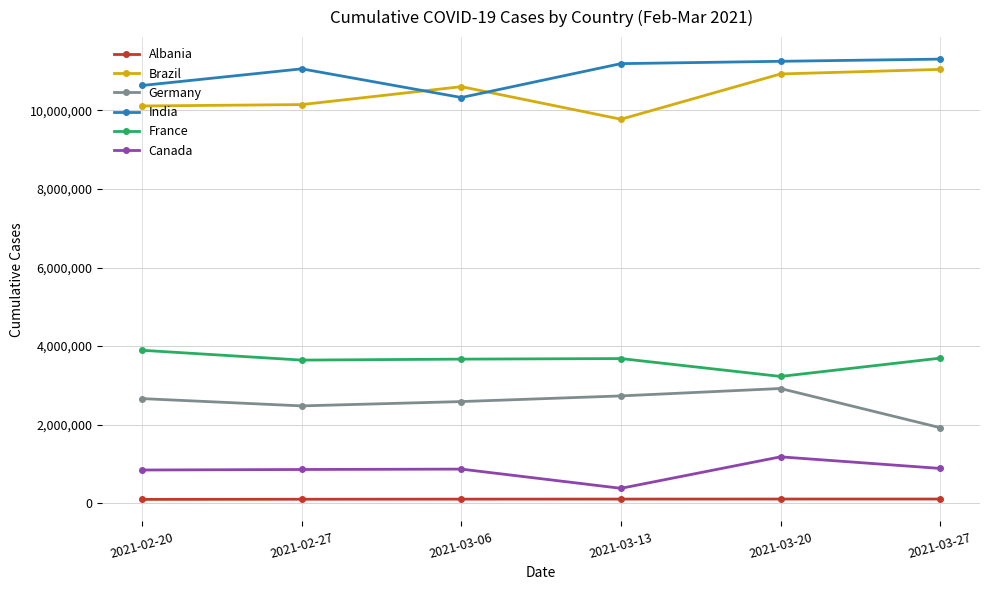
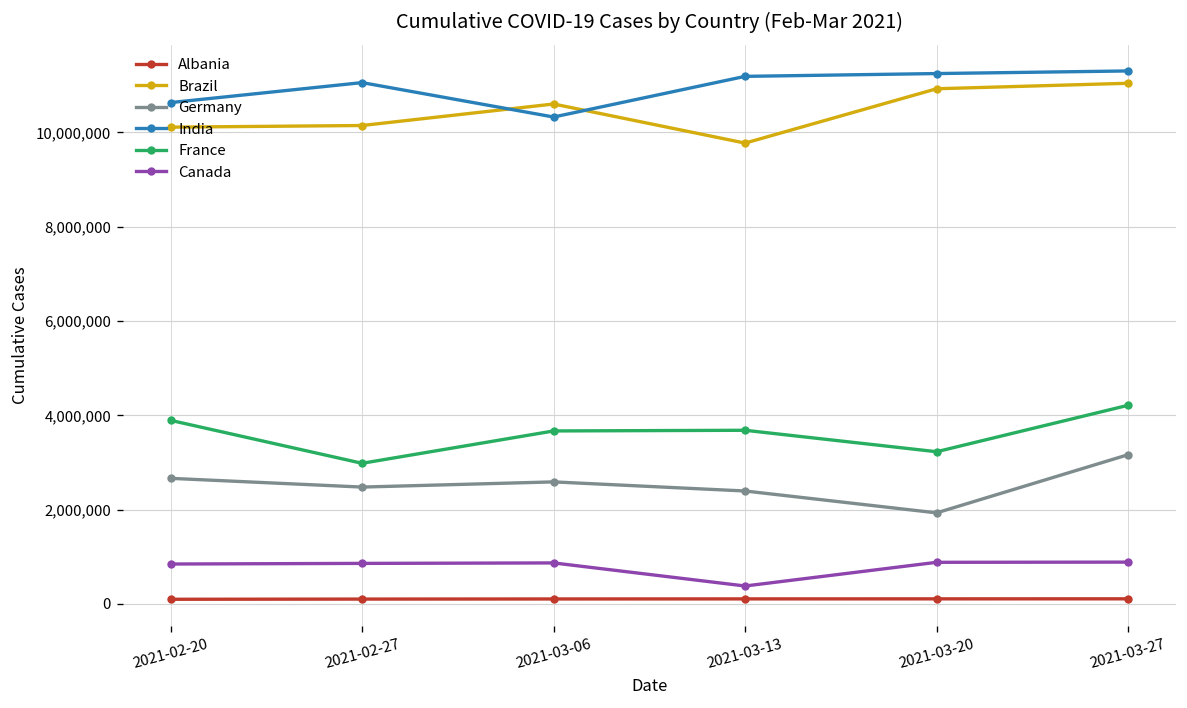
  {
    "Albania": {
      "2021-02-20": "100,000",
      "2021-02-27": "100,000",
      "2021-03-06": "100,000",
      "2021-03-13": "100,000",
      "2021-03-20": "100,000",
      "2021-03-27": "100,000"
    },
    "Brazil": {
      "2021-02-20": "10,100,000",
      "2021-02-27": "10,100,000",
      "2021-03-06": "10,600,000",
      "2021-03-13": "9,800,000",
      "2021-03-20": "10,900,000",
      "2021-03-27": "11,000,000"
    },
    "Germany": {
      "2021-02-20": "2,700,000",
      "2021-02-27": "2,500,000",
      "2021-03-06": "2,600,000",
-     "2021-03-13": "2,700,000",
-     "2021-03-20": "2,900,000",
-     "2021-03-27": "1,900,000"
+     "2021-03-13": "2,400,000",
+     "2021-03-20": "1,900,000",
+     "2021-03-27": "3,200,000"
    },
    "India": {
      "2021-02-20": "10,600,000",
      "2021-02-27": "11,100,000",
      "2021-03-06": "10,300,000",
      "2021-03-13": "11,200,000",
      "2021-03-20": "11,200,000",
      "2021-03-27": "11,300,000"
    },
    "France": {
      "2021-02-20": "3,900,000",
-     "2021-02-27": "3,600,000",
+     "2021-02-27": "3,000,000",
      "2021-03-06": "3,700,000",
      "2021-03-13": "3,700,000",
      "2021-03-20": "3,200,000",
-     "2021-03-27": "3,700,000"
+     "2021-03-27": "4,200,000"
    },
    "Canada": {
      "2021-02-20": "800,000",
      "2021-02-27": "900,000",
      "2021-03-06": "900,000",
      "2021-03-13": "400,000",
-     "2021-03-20": "1,200,000",
+     "2021-03-20": "900,000",
      "2021-03-27": "900,000"
    }
  }
